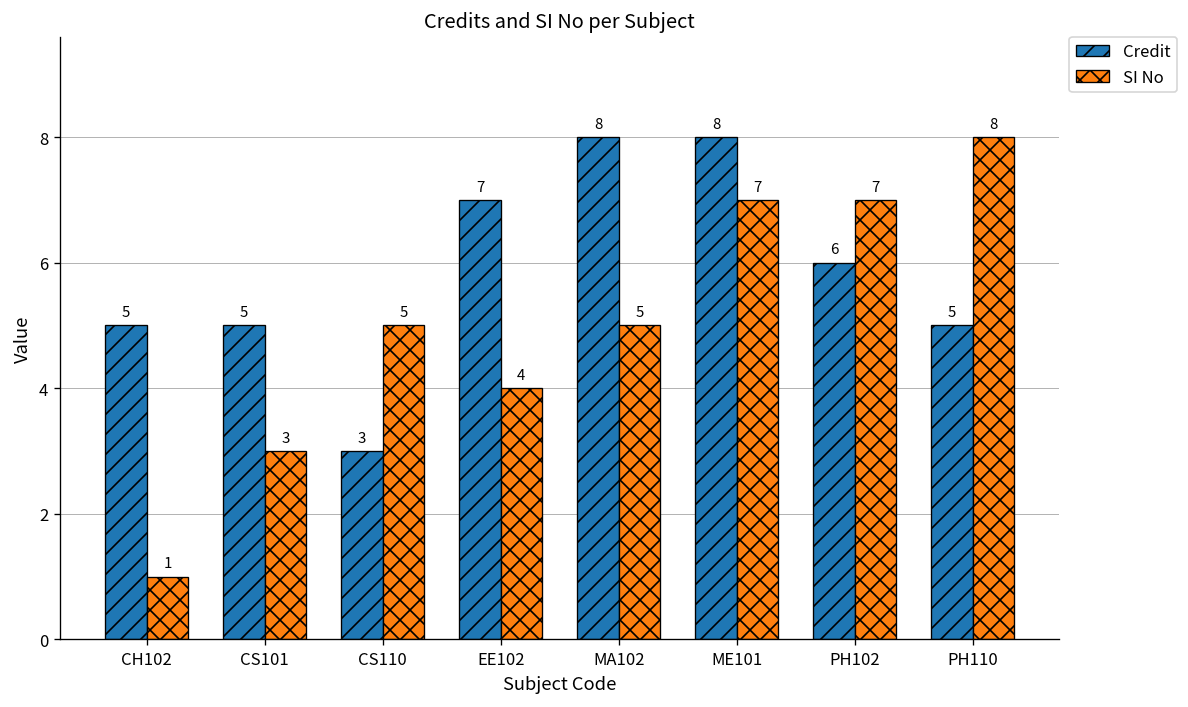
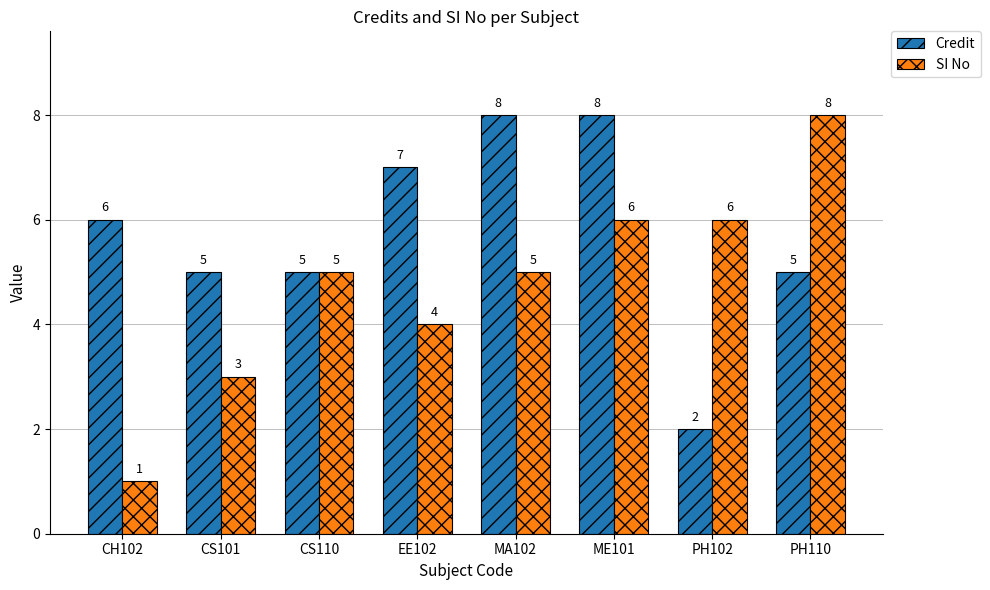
  {
    "Credit": {
-     "CH102": 5,
+     "CH102": 6,
      "CS101": 5,
-     "CS110": 3,
+     "CS110": 5,
      "EE102": 7,
      "MA102": 8,
      "ME101": 8,
-     "PH102": 6,
+     "PH102": 2,
      "PH110": 5
    },
    "SI No": {
      "CH102": 1,
      "CS101": 3,
      "CS110": 5,
      "EE102": 4,
      "MA102": 5,
-     "ME101": 7,
-     "PH102": 7,
+     "ME101": 6,
+     "PH102": 6,
      "PH110": 8
    }
  }
